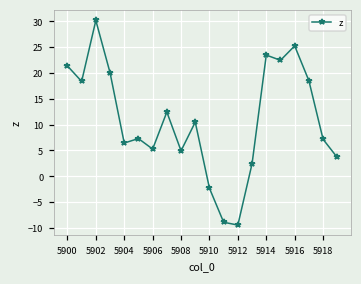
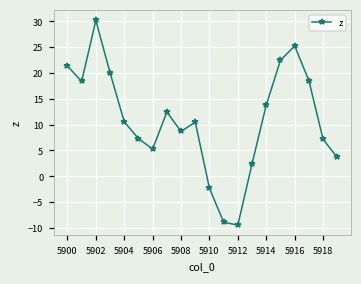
  {
    "5900": 21,
    "5902": 30,
-   "5904": 6,
+   "5904": 11,
    "5906": 5,
-   "5908": 5,
+   "5908": 9,
    "5910": -2,
    "5912": -9,
-   "5914": 23,
+   "5914": 14,
    "5916": 25,
    "5918": 7
  }
